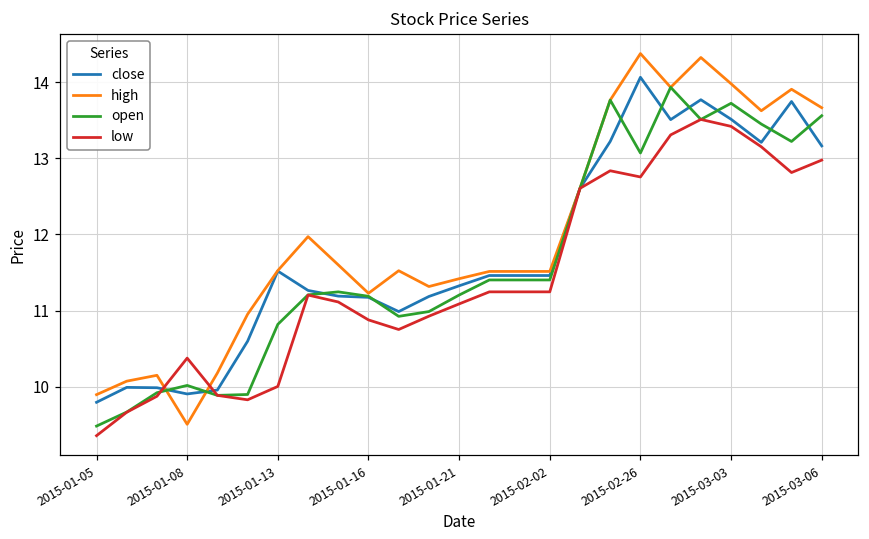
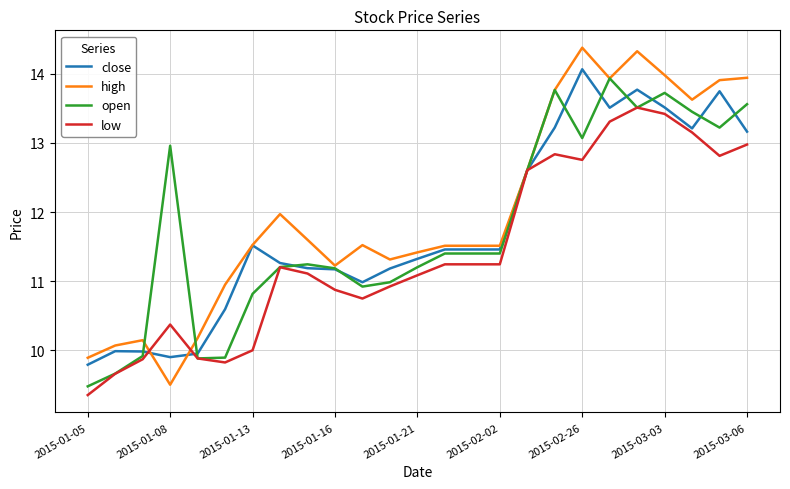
  {
    "close": {
      "2015-01-05": 9.8,
      "2015-01-08": 9.9,
      "2015-01-21": 11.3,
      "2015-02-02": 11.5,
      "2015-02-26": 14.1,
      "2015-03-03": 13.5,
      "2015-03-06": 13.2
    },
    "high": {
      "2015-01-05": 9.9,
      "2015-01-08": 9.5,
      "2015-01-16": 11.2,
      "2015-01-21": 11.4,
      "2015-02-02": 11.5,
      "2015-02-26": 14.4,
      "2015-03-03": 14.0,
-     "2015-03-06": 13.7
+     "2015-03-06": 13.9
    },
    "open": {
      "2015-01-05": 9.5,
-     "2015-01-08": 10.0,
+     "2015-01-08": 13.0,
      "2015-01-13": 10.8,
      "2015-01-21": 11.2,
      "2015-02-02": 11.4,
      "2015-02-26": 13.1,
      "2015-03-03": 13.7,
      "2015-03-06": 13.6
    },
    "low": {
      "2015-01-05": 9.4,
      "2015-01-08": 10.4,
      "2015-01-13": 10.0,
      "2015-01-16": 10.9,
      "2015-01-21": 11.1,
      "2015-02-02": 11.2,
      "2015-02-26": 12.8,
      "2015-03-03": 13.4,
      "2015-03-06": 13.0
    }
  }
